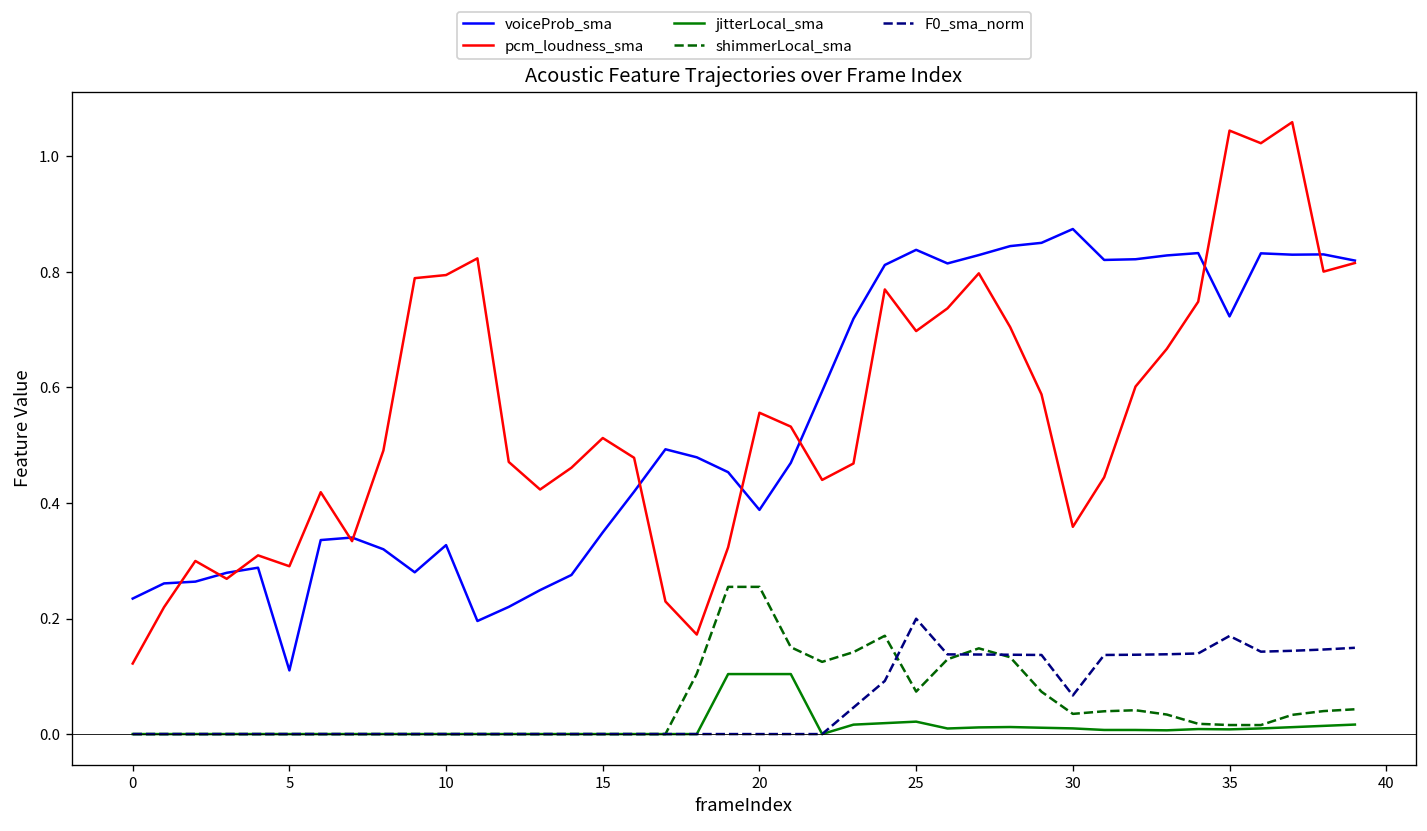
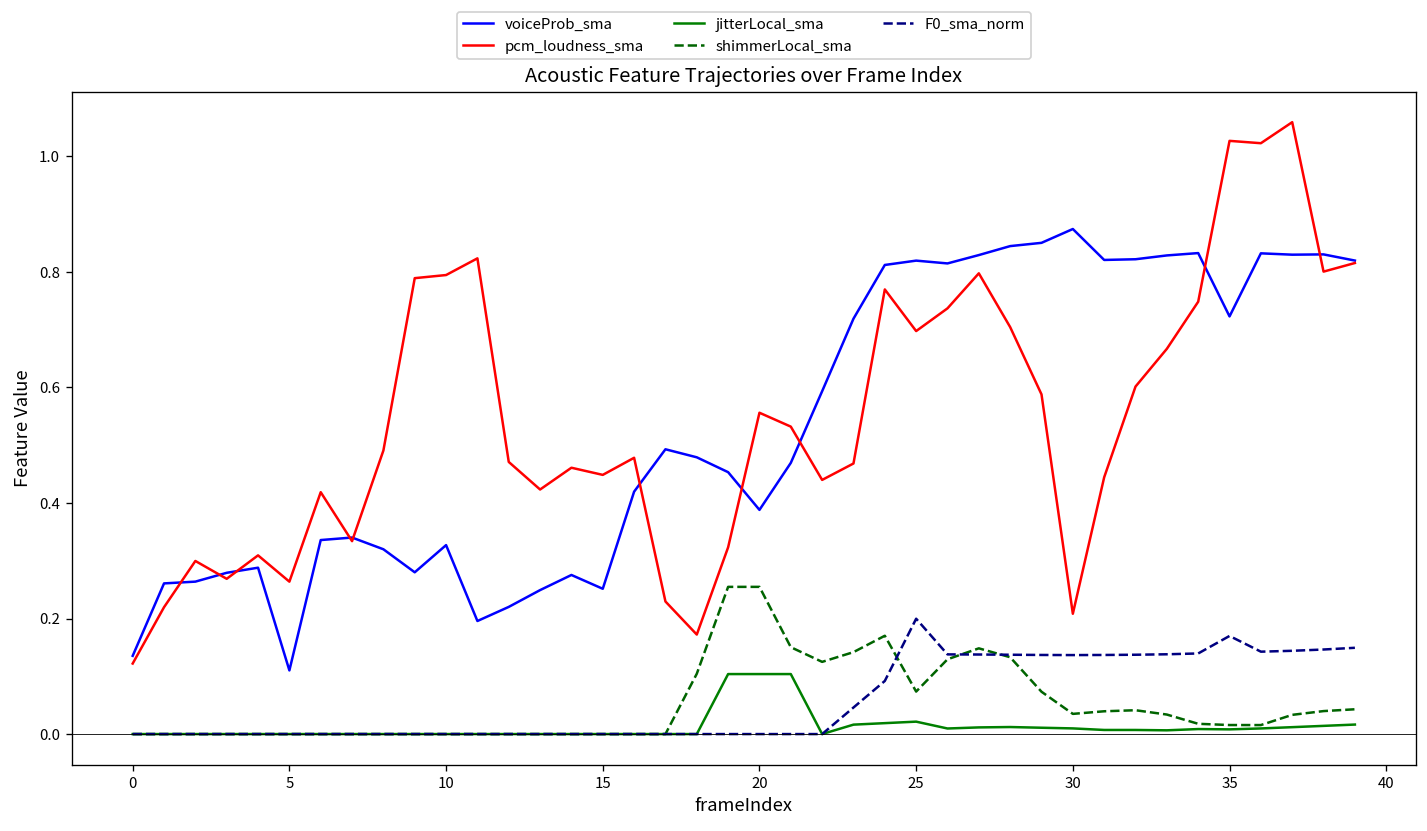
  {
    "voiceProb_sma": {
-     "0": 0.23,
+     "0": 0.14,
      "5": 0.11,
      "10": 0.33,
-     "15": 0.35,
+     "15": 0.25,
      "20": 0.39,
-     "25": 0.84,
+     "25": 0.82,
      "30": 0.87,
      "35": 0.72
    },
    "pcm_loudness_sma": {
      "0": 0.12,
-     "5": 0.29,
+     "5": 0.26,
      "10": 0.79,
-     "15": 0.51,
+     "15": 0.45,
      "20": 0.56,
      "25": 0.70,
-     "30": 0.36,
-     "35": 1.04
+     "30": 0.21,
+     "35": 1.03
    },
    "F0_sma_norm": {
      "20": 0.00,
      "25": 0.20,
-     "30": 0.07,
+     "30": 0.14,
      "35": 0.17
    }
  }
